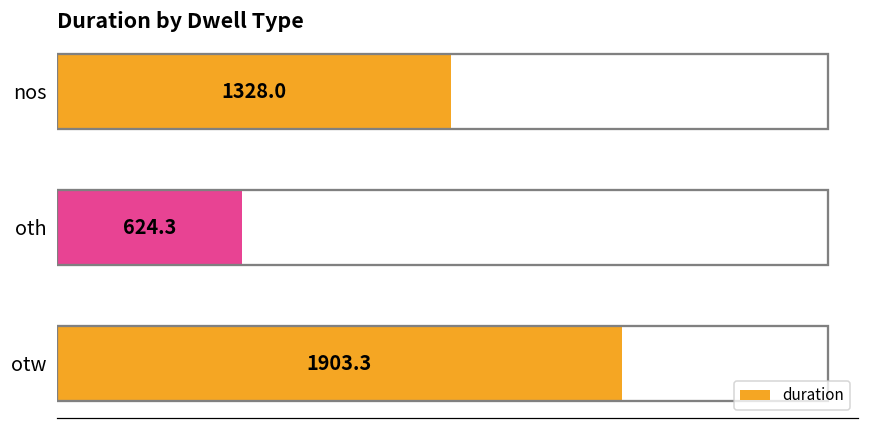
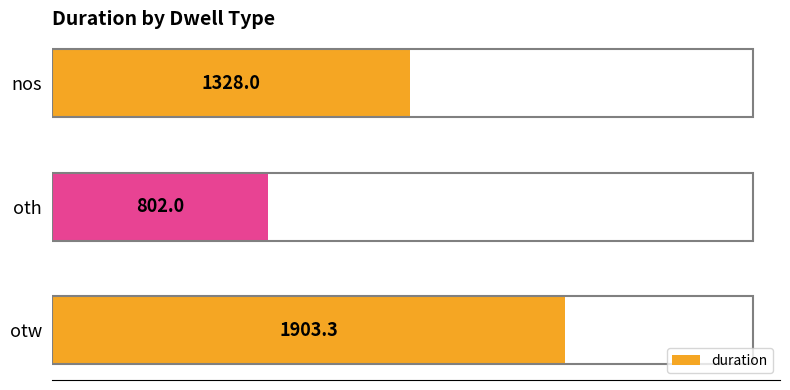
  {
    "nos": 1328.0,
-   "oth": 624.3,
+   "oth": 802.0,
    "otw": 1903.3
  }
